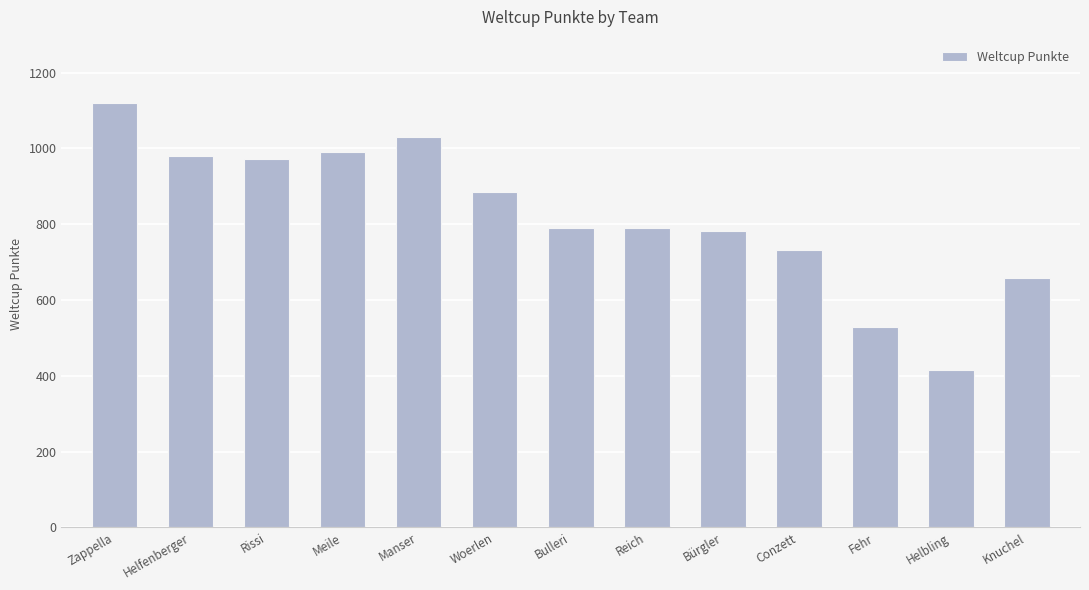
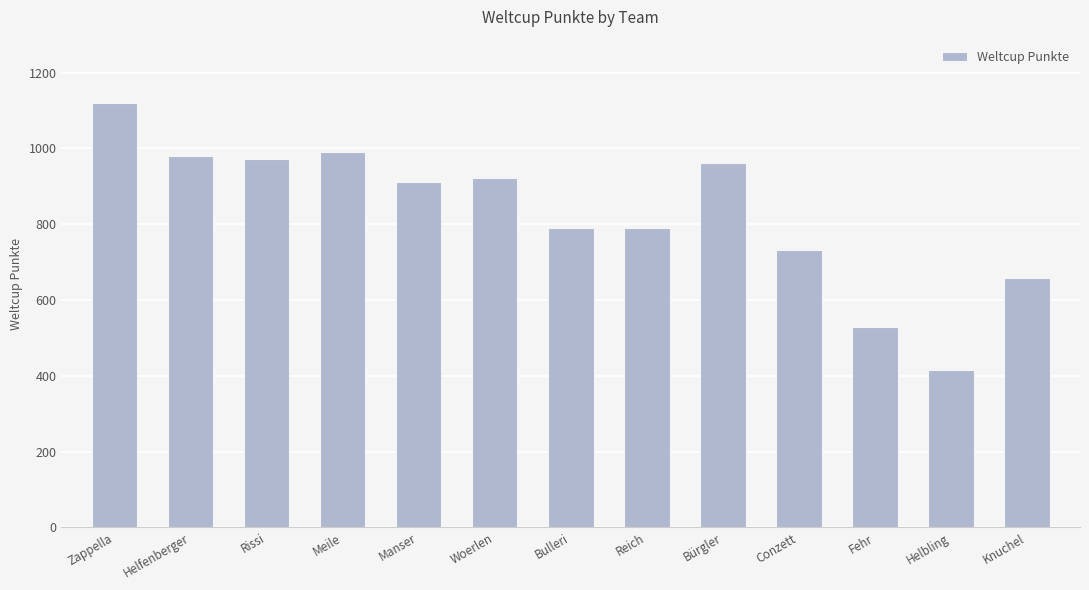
  {
    "Zappella": 1120,
    "Helfenberger": 980,
    "Rissi": 970,
    "Meile": 990,
-   "Manser": 1030,
-   "Woerlen": 890,
+   "Manser": 910,
+   "Woerlen": 920,
    "Bulleri": 790,
    "Reich": 790,
-   "Bürgler": 780,
+   "Bürgler": 960,
    "Conzett": 730,
    "Fehr": 530,
    "Helbling": 420,
    "Knuchel": 660
  }
